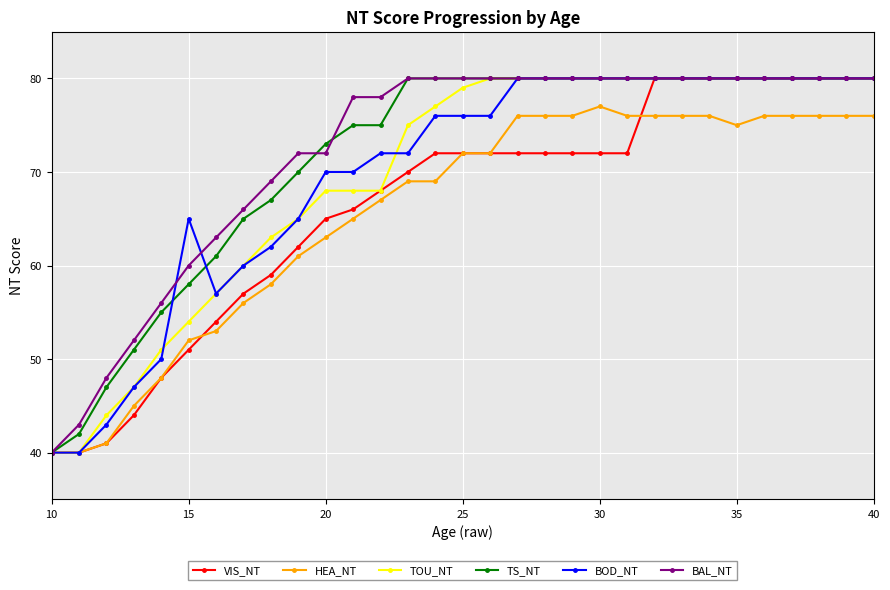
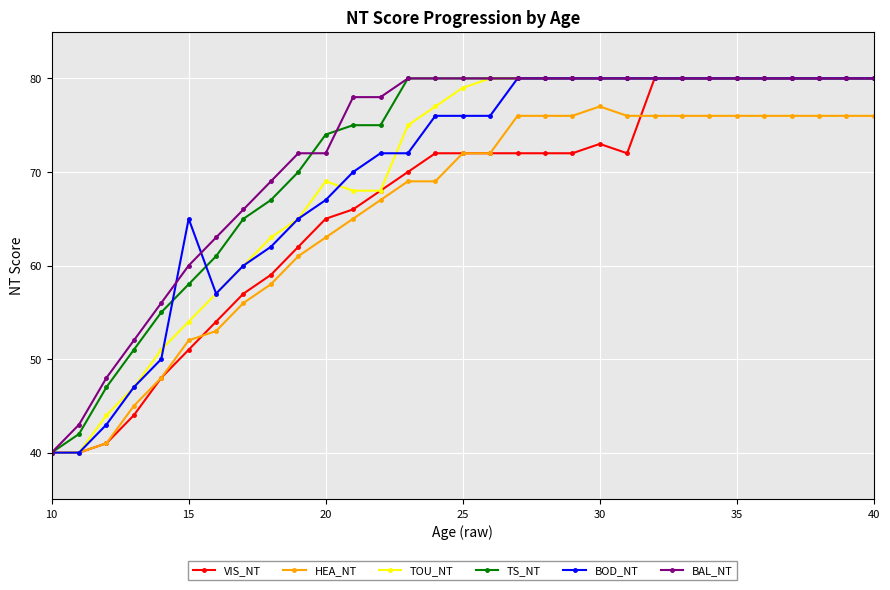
  {
    "VIS_NT": {
      "15": 51,
      "20": 65,
-     "30": 72
+     "30": 73
    },
    "HEA_NT": {
      "15": 52,
      "20": 63,
      "30": 77,
-     "35": 75,
+     "35": 76,
      "40": 76
    },
    "TOU_NT": {
      "15": 54,
-     "20": 68,
+     "20": 69,
      "25": 79
    },
    "TS_NT": {
      "15": 58,
-     "20": 73
+     "20": 74
    },
    "BOD_NT": {
      "15": 65,
-     "20": 70,
+     "20": 67,
      "25": 76
    },
    "BAL_NT": {
      "15": 60,
      "20": 72
    }
  }
